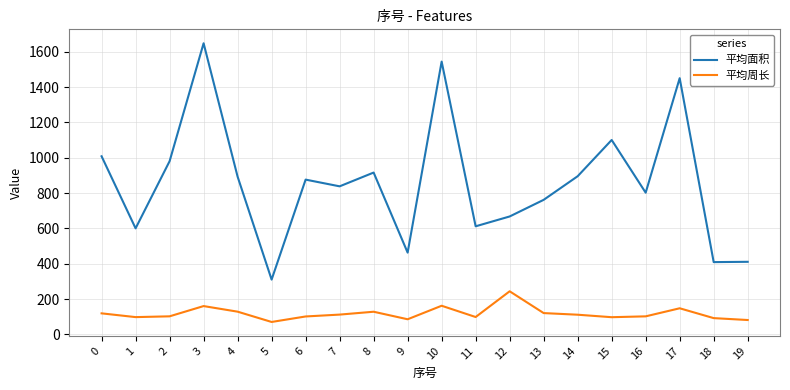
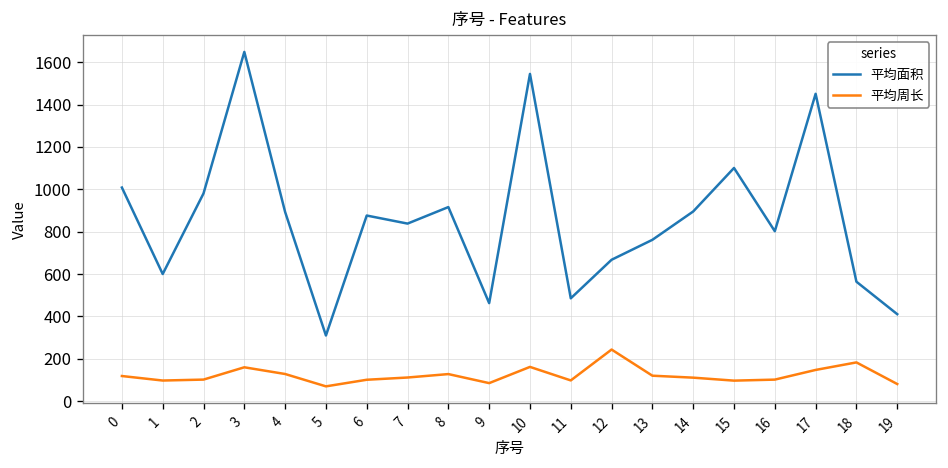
  {
    "平均面积": {
      "0": 1010,
      "1": 600,
      "2": 980,
      "3": 1650,
      "4": 890,
      "5": 310,
      "6": 880,
      "7": 840,
      "8": 920,
      "9": 460,
      "10": 1540,
-     "11": 610,
+     "11": 490,
      "12": 670,
      "13": 760,
      "14": 900,
      "15": 1100,
      "16": 800,
      "17": 1450,
-     "18": 410,
+     "18": 560,
      "19": 410
    },
    "平均周长": {
      "0": 120,
      "1": 100,
      "2": 100,
      "3": 160,
      "4": 130,
      "5": 70,
      "6": 100,
      "7": 110,
      "8": 130,
      "9": 90,
      "10": 160,
      "11": 100,
      "12": 240,
      "13": 120,
      "14": 110,
      "15": 100,
      "16": 100,
      "17": 150,
-     "18": 90,
+     "18": 180,
      "19": 80
    }
  }
